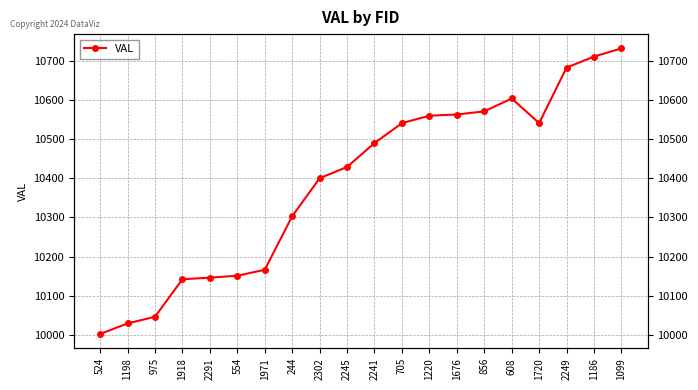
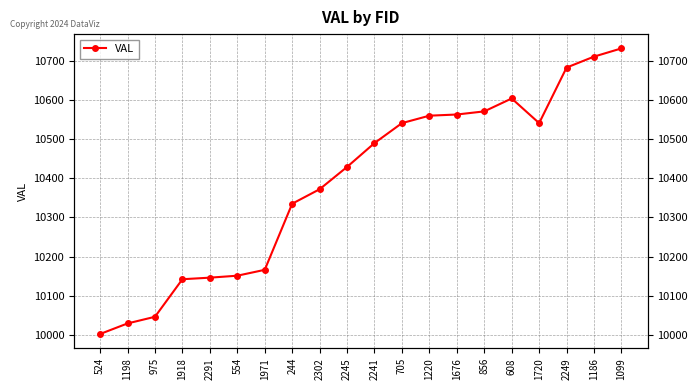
  {
    "524": 10000,
    "1198": 10030,
    "975": 10050,
    "1918": 10140,
    "2291": 10150,
    "554": 10150,
    "1971": 10170,
-   "244": 10300,
-   "2302": 10400,
+   "244": 10340,
+   "2302": 10370,
    "2245": 10430,
    "2241": 10490,
    "705": 10540,
    "1220": 10560,
    "1676": 10560,
    "856": 10570,
    "608": 10600,
    "1720": 10540,
    "2249": 10680,
    "1186": 10710,
    "1099": 10730
  }
